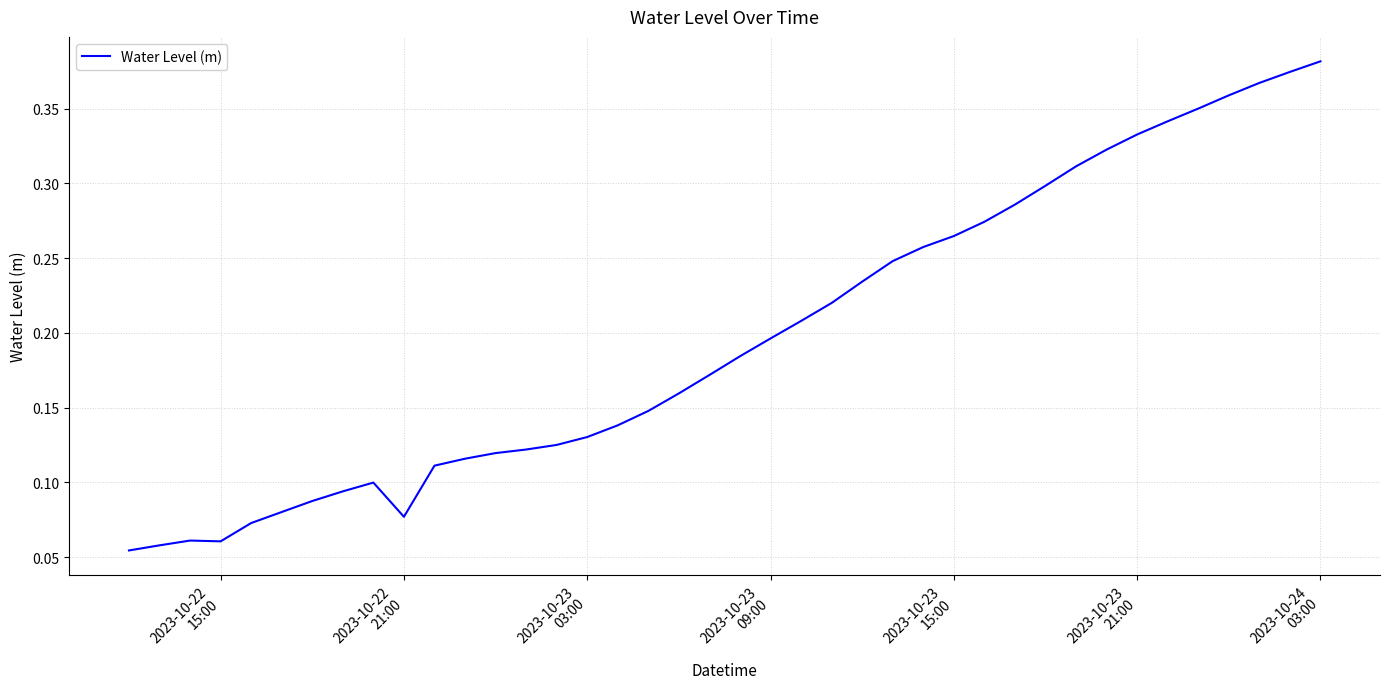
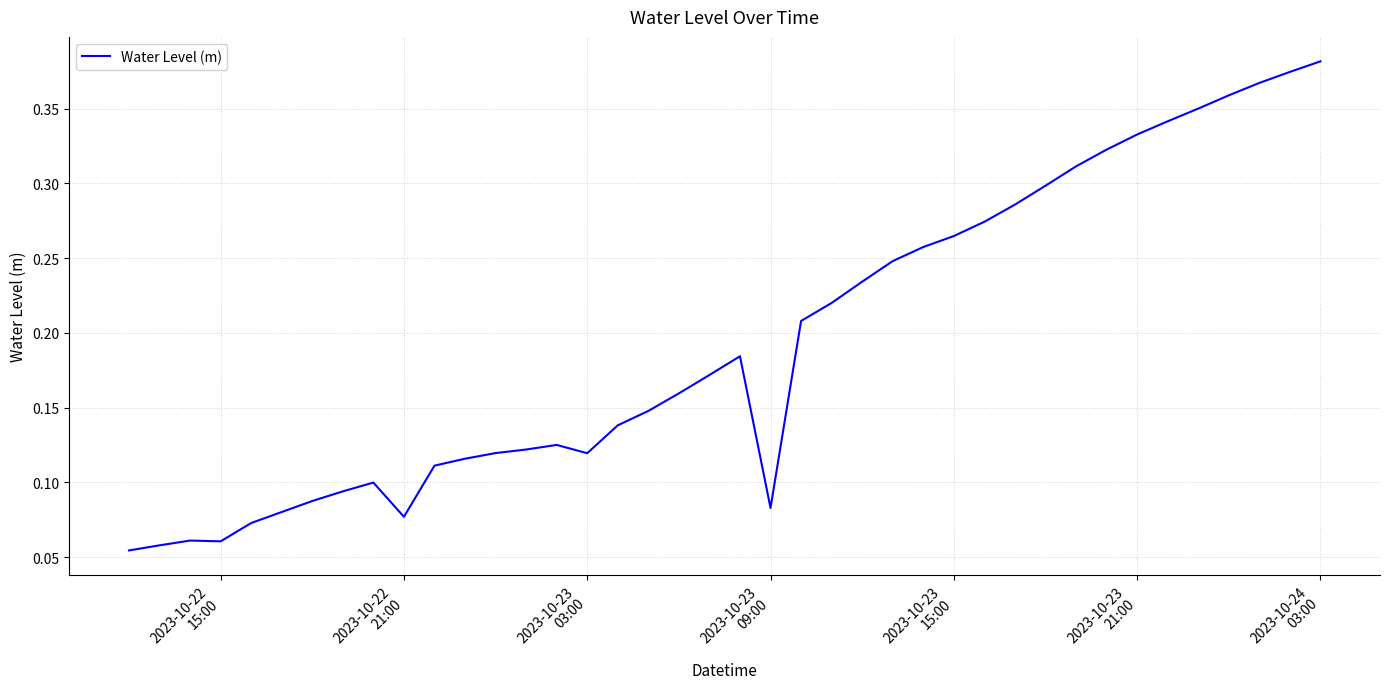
  {
    "2023-10-22 15:00": 0.060,
    "2023-10-22 21:00": 0.077,
-   "2023-10-23 03:00": 0.130,
-   "2023-10-23 09:00": 0.196,
+   "2023-10-23 03:00": 0.119,
+   "2023-10-23 09:00": 0.083,
    "2023-10-23 15:00": 0.265,
    "2023-10-23 21:00": 0.333,
    "2023-10-24 03:00": 0.382
  }
